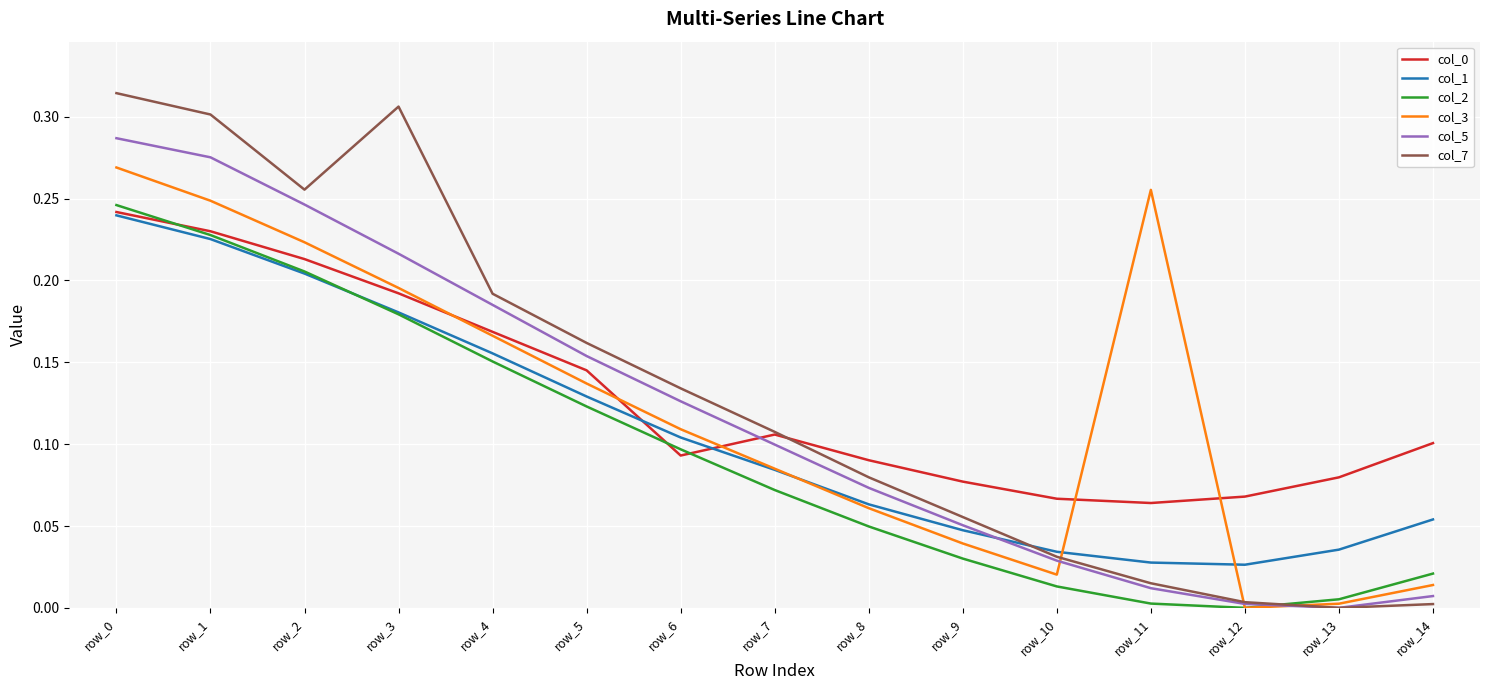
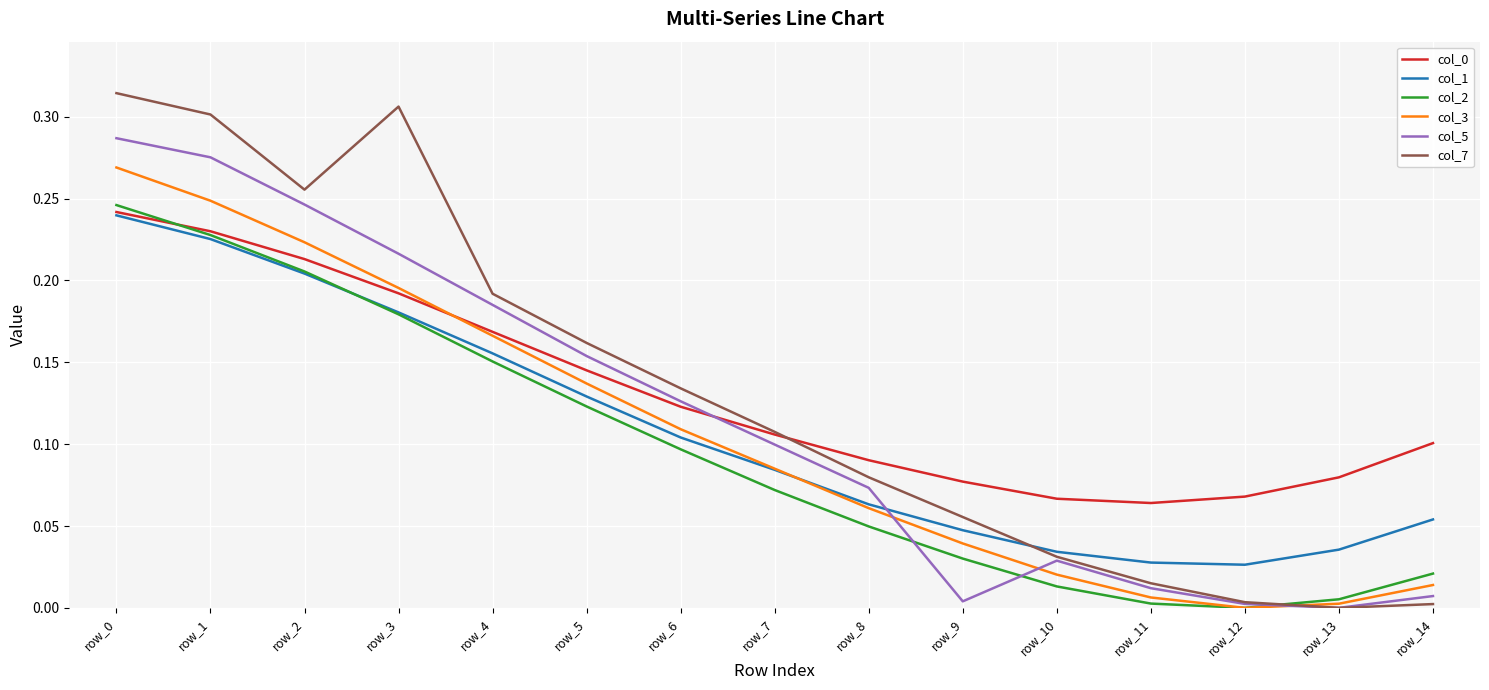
  {
    "col_0": {
      "row_0": 0.242,
      "row_1": 0.230,
      "row_2": 0.213,
      "row_3": 0.192,
      "row_4": 0.169,
      "row_5": 0.145,
-     "row_6": 0.093,
+     "row_6": 0.123,
      "row_7": 0.106,
      "row_8": 0.090,
      "row_9": 0.077,
      "row_10": 0.067,
      "row_11": 0.064,
      "row_12": 0.068,
      "row_13": 0.080,
      "row_14": 0.101
    },
    "col_1": {
      "row_0": 0.240,
      "row_1": 0.225,
      "row_4": 0.155,
      "row_5": 0.129,
      "row_6": 0.104,
      "row_8": 0.063,
      "row_9": 0.047,
      "row_10": 0.034,
      "row_11": 0.028,
      "row_12": 0.026,
      "row_13": 0.036,
      "row_14": 0.054
    },
    "col_2": {
      "row_0": 0.246,
      "row_1": 0.228,
      "row_4": 0.151,
      "row_5": 0.123,
      "row_6": 0.097,
      "row_7": 0.072,
      "row_8": 0.050,
      "row_9": 0.030,
      "row_10": 0.013,
      "row_11": 0.003,
      "row_13": 0.005,
      "row_14": 0.021
    },
    "col_3": {
      "row_0": 0.269,
      "row_1": 0.249,
      "row_2": 0.223,
      "row_3": 0.195,
      "row_4": 0.166,
      "row_5": 0.137,
      "row_6": 0.109,
      "row_8": 0.061,
      "row_9": 0.039,
      "row_10": 0.020,
-     "row_11": 0.255,
+     "row_11": 0.006,
      "row_13": 0.003,
      "row_14": 0.014
    },
    "col_5": {
      "row_0": 0.287,
      "row_1": 0.275,
      "row_2": 0.246,
      "row_3": 0.216,
      "row_4": 0.185,
      "row_5": 0.154,
      "row_6": 0.126,
      "row_7": 0.100,
      "row_8": 0.073,
-     "row_9": 0.050,
+     "row_9": 0.004,
      "row_10": 0.029,
      "row_11": 0.012,
      "row_14": 0.007
    },
    "col_7": {
      "row_0": 0.314,
      "row_1": 0.301,
      "row_2": 0.255,
      "row_3": 0.306,
      "row_4": 0.192,
      "row_5": 0.162,
      "row_6": 0.134,
      "row_7": 0.108,
      "row_8": 0.080,
      "row_9": 0.055,
      "row_10": 0.031,
      "row_11": 0.015,
      "row_14": 0.002
    }
  }
